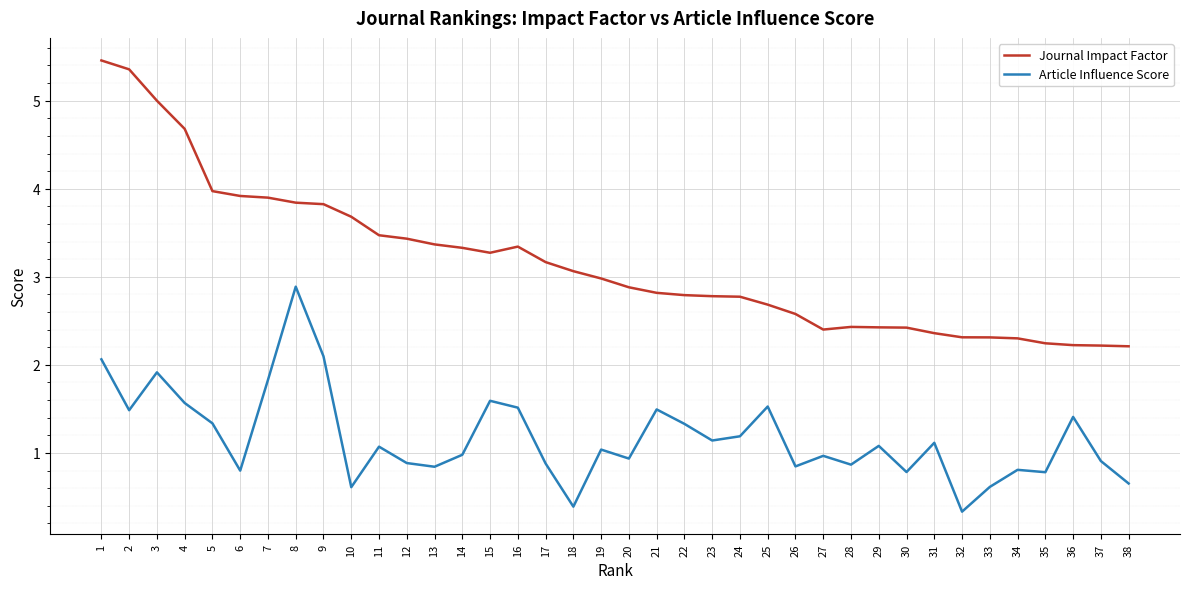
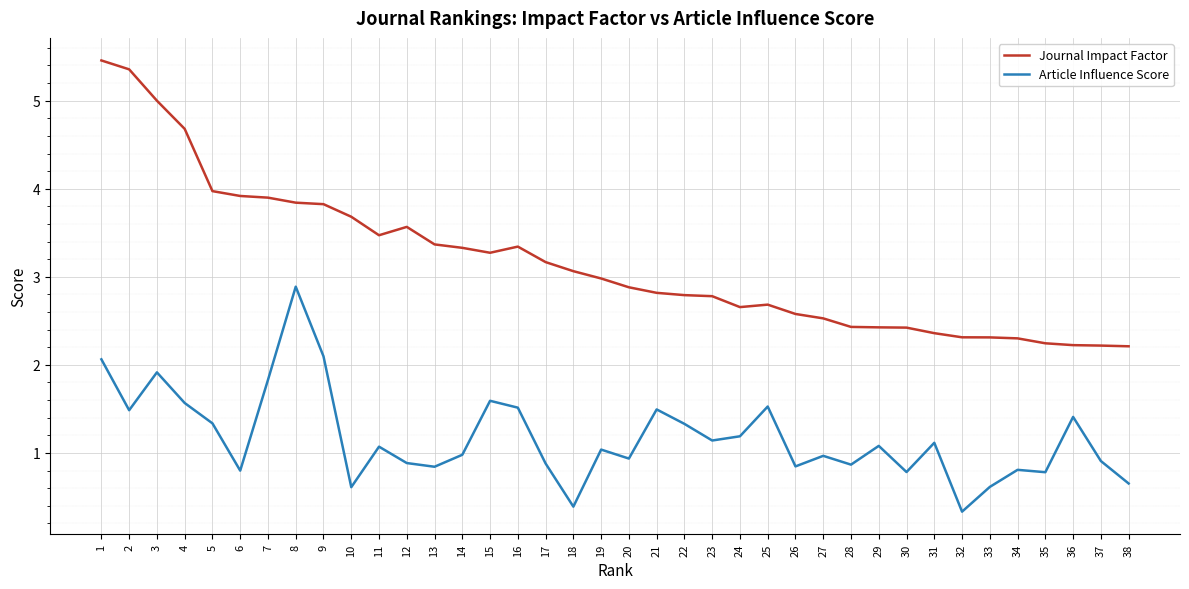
  {
    "Journal Impact Factor": {
      "1": 5.5,
      "2": 5.4,
      "3": 5.0,
      "4": 4.7,
      "5": 4.0,
      "6": 3.9,
      "7": 3.9,
      "8": 3.8,
      "9": 3.8,
      "10": 3.7,
      "11": 3.5,
-     "12": 3.4,
+     "12": 3.6,
      "13": 3.4,
      "14": 3.3,
      "15": 3.3,
      "16": 3.3,
      "17": 3.2,
      "18": 3.1,
      "19": 3.0,
      "20": 2.9,
      "21": 2.8,
      "22": 2.8,
      "23": 2.8,
-     "24": 2.8,
+     "24": 2.7,
      "25": 2.7,
      "26": 2.6,
-     "27": 2.4,
+     "27": 2.5,
      "28": 2.4,
      "29": 2.4,
      "30": 2.4,
      "31": 2.4,
      "32": 2.3,
      "33": 2.3,
      "34": 2.3,
      "35": 2.2,
      "36": 2.2,
      "37": 2.2,
      "38": 2.2
    },
    "Article Influence Score": {
      "1": 2.1,
      "2": 1.5,
      "3": 1.9,
      "4": 1.6,
      "5": 1.3,
      "6": 0.8,
      "7": 1.8,
      "8": 2.9,
      "9": 2.1,
      "10": 0.6,
      "11": 1.1,
      "12": 0.9,
      "13": 0.8,
      "14": 1.0,
      "15": 1.6,
      "16": 1.5,
      "17": 0.9,
      "18": 0.4,
      "19": 1.0,
      "20": 0.9,
      "21": 1.5,
      "22": 1.3,
      "23": 1.1,
      "24": 1.2,
      "25": 1.5,
      "26": 0.8,
      "27": 1.0,
      "28": 0.9,
      "29": 1.1,
      "30": 0.8,
      "31": 1.1,
      "32": 0.3,
      "33": 0.6,
      "34": 0.8,
      "35": 0.8,
      "36": 1.4,
      "37": 0.9,
      "38": 0.7
    }
  }
